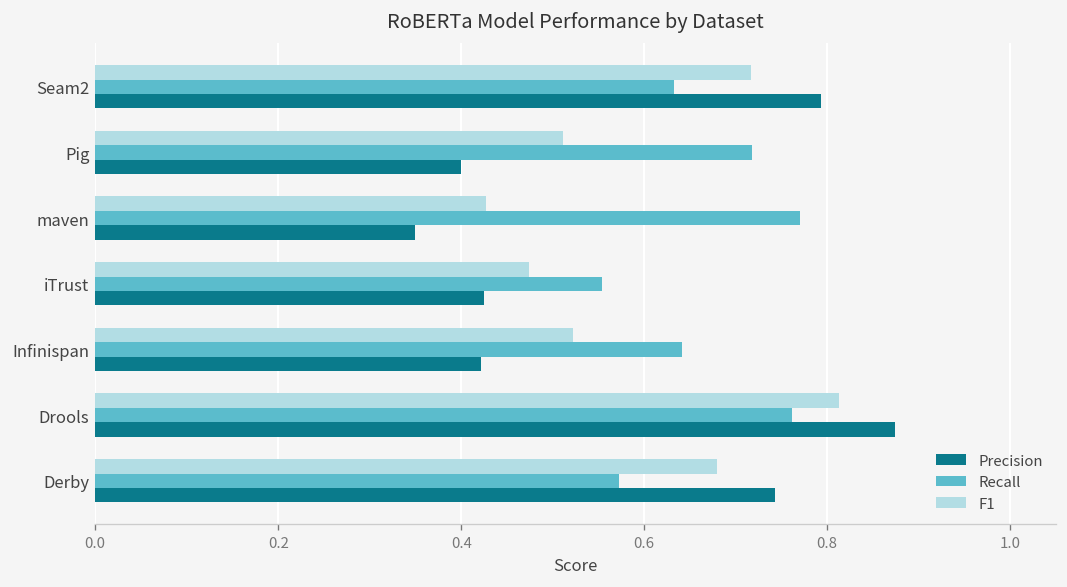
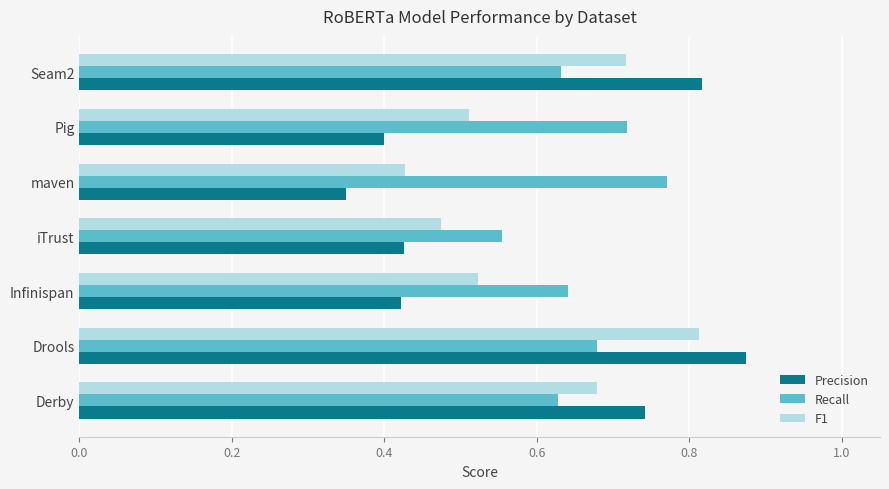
  {
    "Precision": {
-     "Seam2": 0.79,
+     "Seam2": 0.82,
      "Pig": 0.40,
      "maven": 0.35,
      "iTrust": 0.43,
      "Infinispan": 0.42,
      "Drools": 0.87,
      "Derby": 0.74
    },
    "Recall": {
      "Seam2": 0.63,
      "Pig": 0.72,
      "maven": 0.77,
      "iTrust": 0.55,
      "Infinispan": 0.64,
-     "Drools": 0.76,
-     "Derby": 0.57
+     "Drools": 0.68,
+     "Derby": 0.63
    },
    "F1": {
      "Seam2": 0.72,
      "Pig": 0.51,
      "maven": 0.43,
      "iTrust": 0.47,
      "Infinispan": 0.52,
      "Drools": 0.81,
      "Derby": 0.68
    }
  }
